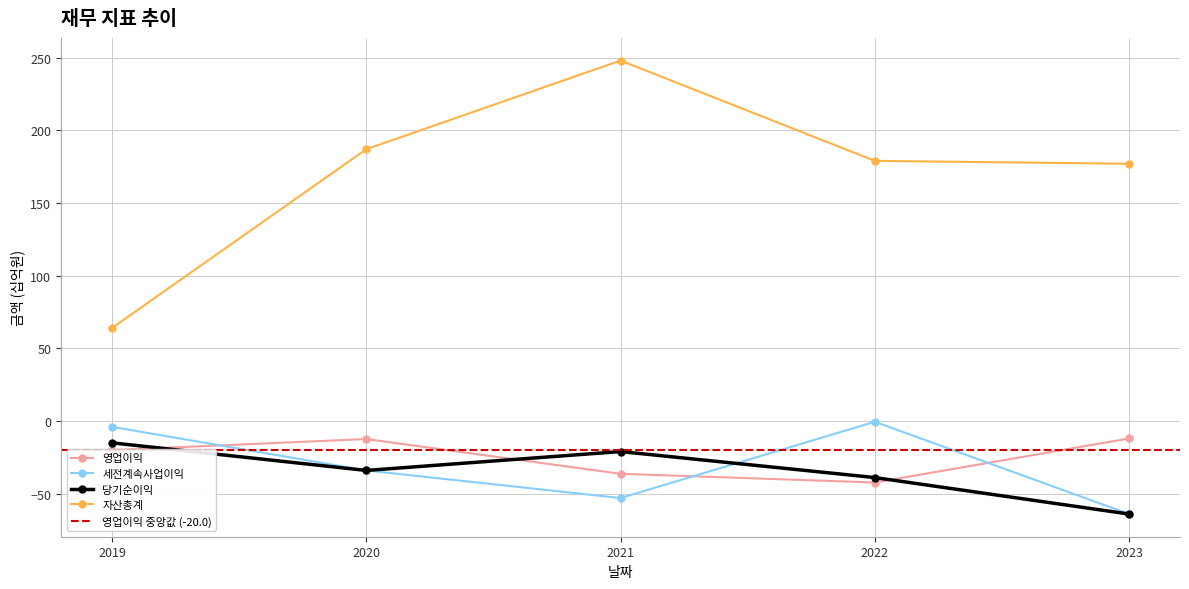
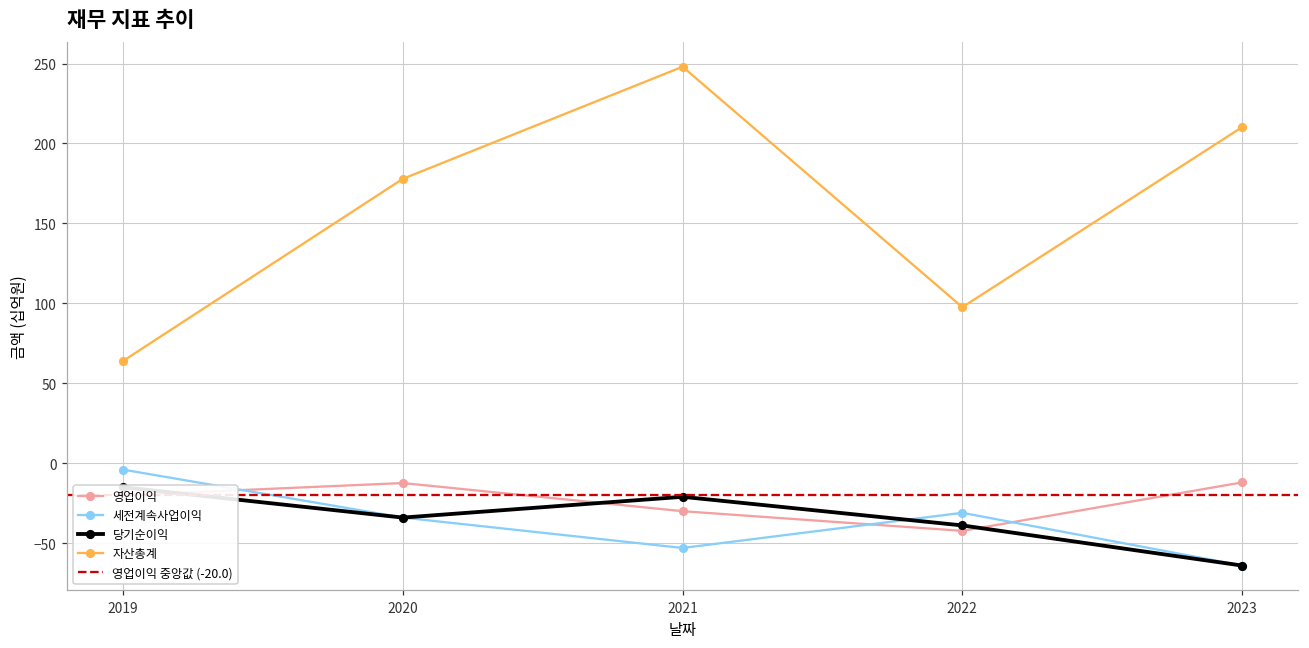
  {
    "영업이익": {
      "2020": -12,
-     "2021": -36,
+     "2021": -30,
      "2022": -42,
      "2023": -12
    },
    "세전계속사업이익": {
      "2019": -4,
      "2021": -53,
-     "2022": -1
+     "2022": -31
    },
    "당기순이익": {
      "2019": -15,
      "2021": -21,
      "2022": -39
    },
    "자산총계": {
      "2019": 64,
-     "2020": 187,
+     "2020": 178,
      "2021": 248,
-     "2022": 179,
-     "2023": 177
+     "2022": 98,
+     "2023": 210
    }
  }
